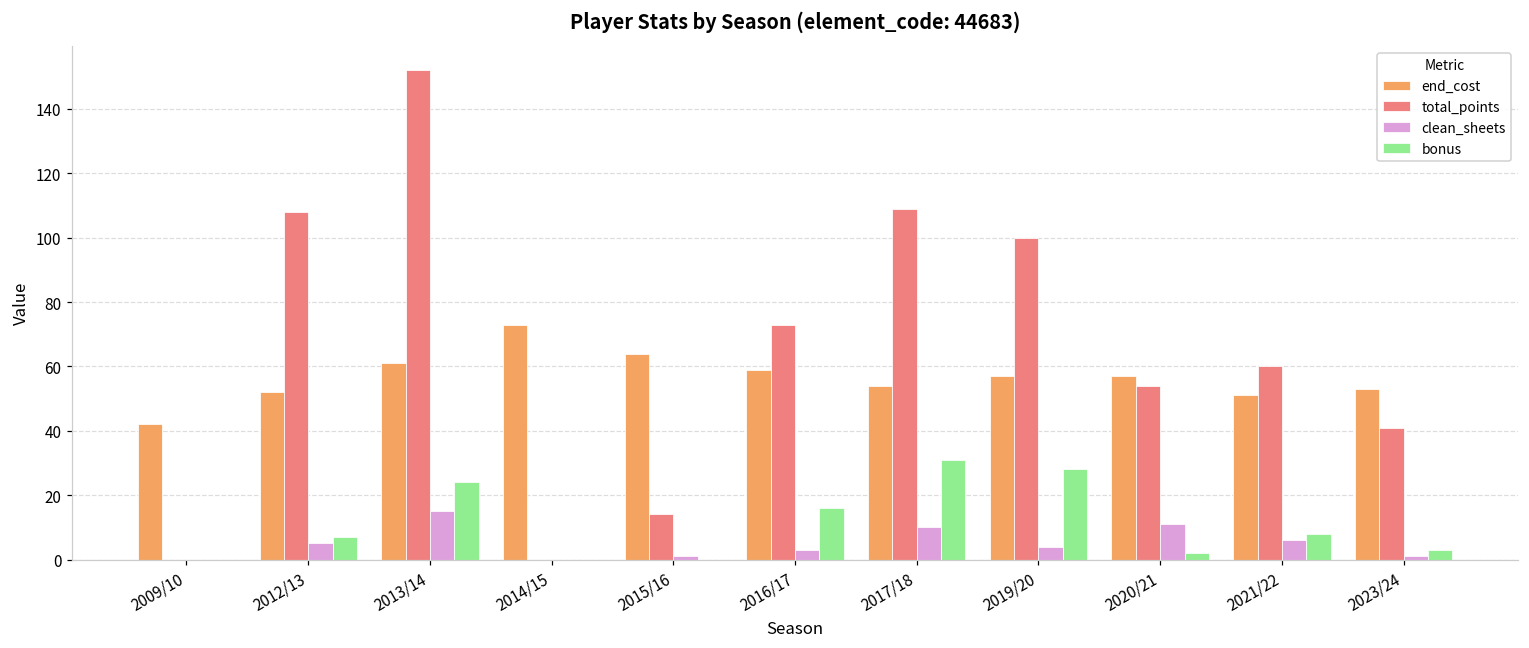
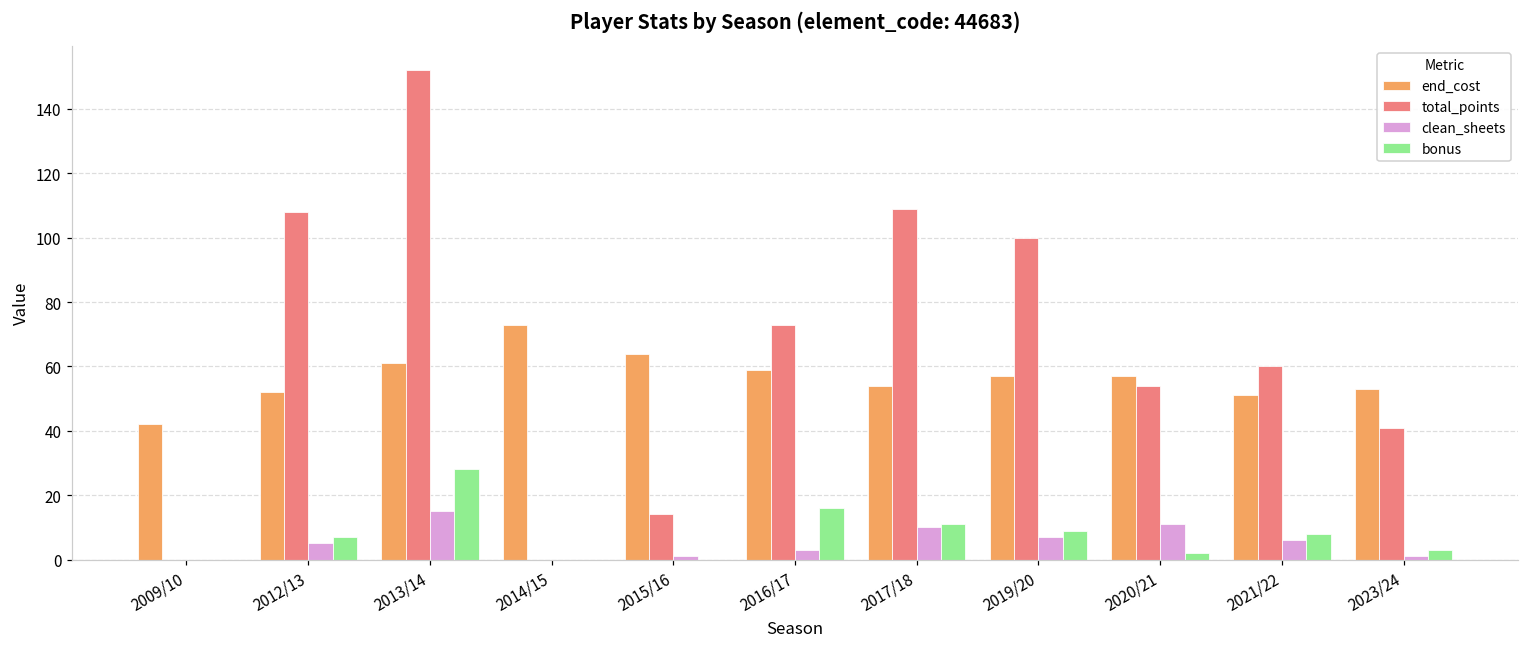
  {
    "clean_sheets": {
      "2009/10": 0,
      "2012/13": 5,
      "2013/14": 15,
      "2014/15": 0,
      "2015/16": 1,
      "2016/17": 3,
      "2017/18": 10,
-     "2019/20": 4,
+     "2019/20": 7,
      "2020/21": 11,
      "2021/22": 6,
      "2023/24": 1
    },
    "bonus": {
      "2009/10": 0,
      "2012/13": 7,
-     "2013/14": 24,
+     "2013/14": 28,
      "2014/15": 0,
      "2015/16": 0,
      "2016/17": 16,
-     "2017/18": 31,
-     "2019/20": 28,
+     "2017/18": 11,
+     "2019/20": 9,
      "2020/21": 2,
      "2021/22": 8,
      "2023/24": 3
    }
  }
